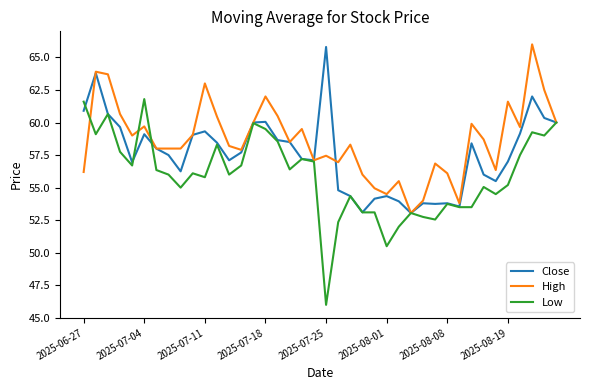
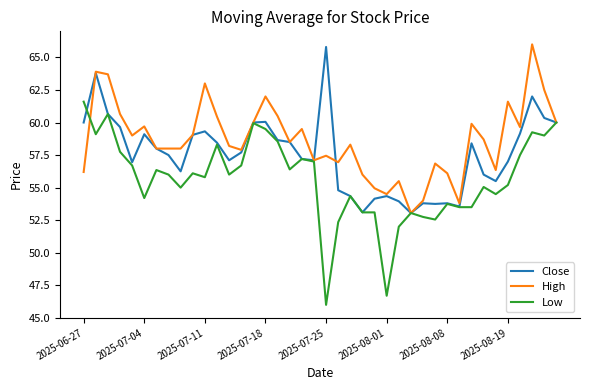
  {
    "Close": {
-     "2025-06-27": 60.9,
+     "2025-06-27": 60.0,
      "2025-07-04": 59.1,
      "2025-07-11": 59.3,
      "2025-07-18": 60.1,
      "2025-07-25": 65.8,
      "2025-08-19": 57.0
    },
    "High": {
      "2025-06-27": 56.2,
      "2025-07-04": 59.7,
      "2025-07-11": 63.0,
      "2025-07-18": 62.0,
      "2025-07-25": 57.5,
      "2025-08-08": 56.1,
      "2025-08-19": 61.6
    },
    "Low": {
      "2025-06-27": 61.6,
-     "2025-07-04": 61.8,
+     "2025-07-04": 54.2,
      "2025-07-11": 55.8,
      "2025-07-18": 59.5,
      "2025-07-25": 46.0,
-     "2025-08-01": 50.5,
+     "2025-08-01": 46.7,
      "2025-08-19": 55.2
    }
  }
